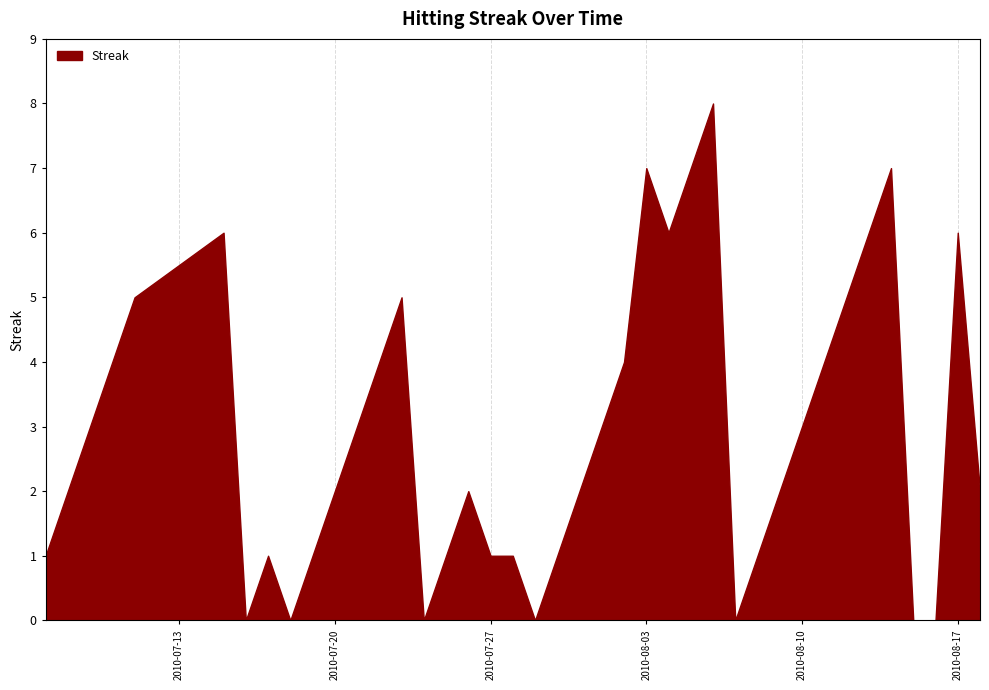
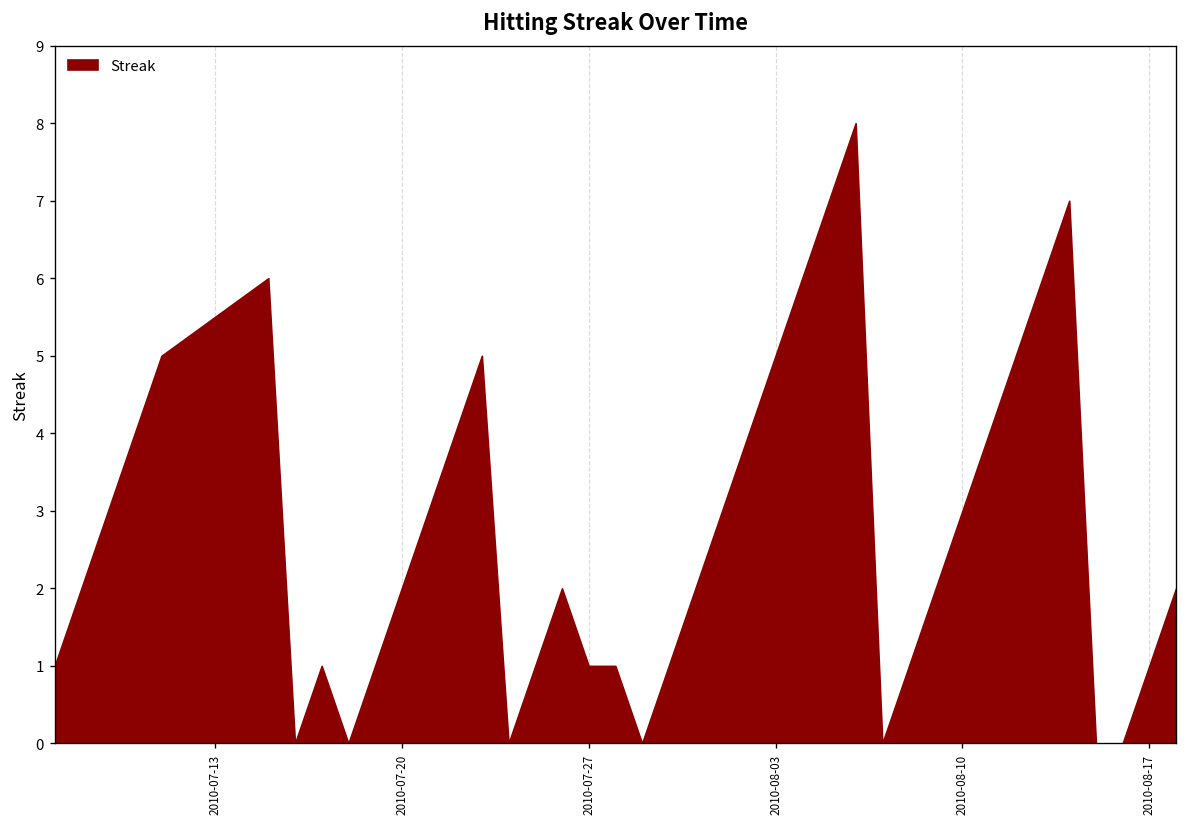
  {
    "2010-07-20": 2,
    "2010-07-27": 1,
-   "2010-08-03": 7,
+   "2010-08-03": 5,
    "2010-08-10": 3,
-   "2010-08-17": 6
+   "2010-08-17": 1
  }
